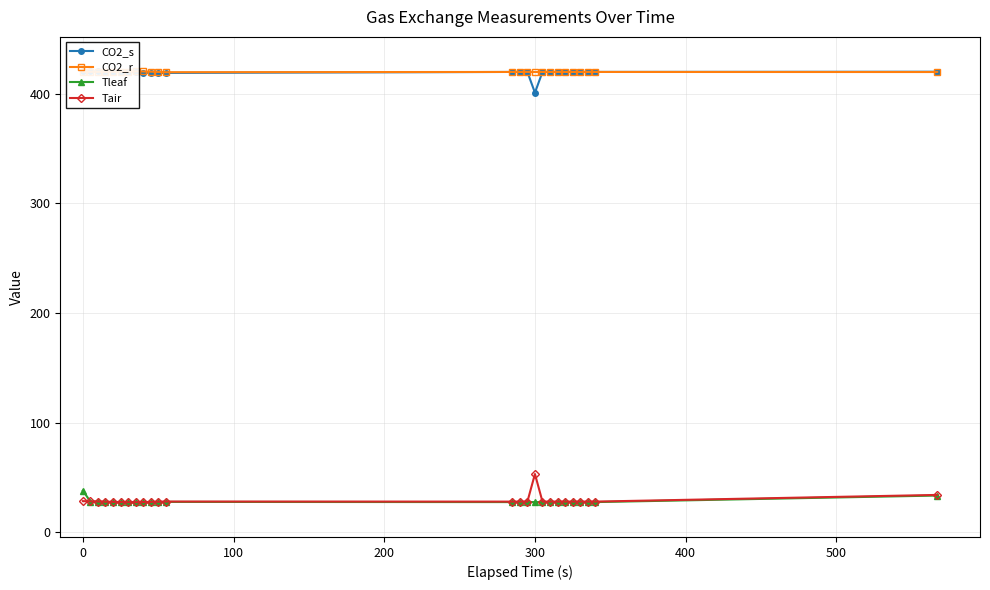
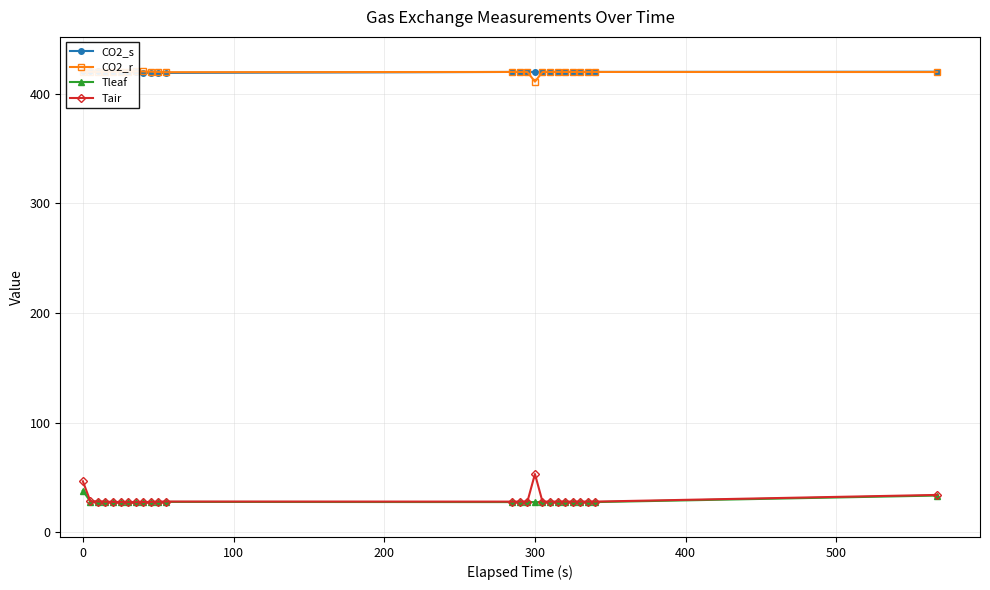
  {
    "CO2_s": {
-     "300": 401
+     "300": 420
    },
    "CO2_r": {
-     "300": 420
+     "300": 411
    },
    "Tleaf": {
      "0": 38,
      "300": 27
    },
    "Tair": {
-     "0": 28,
+     "0": 46,
      "300": 53
    }
  }
